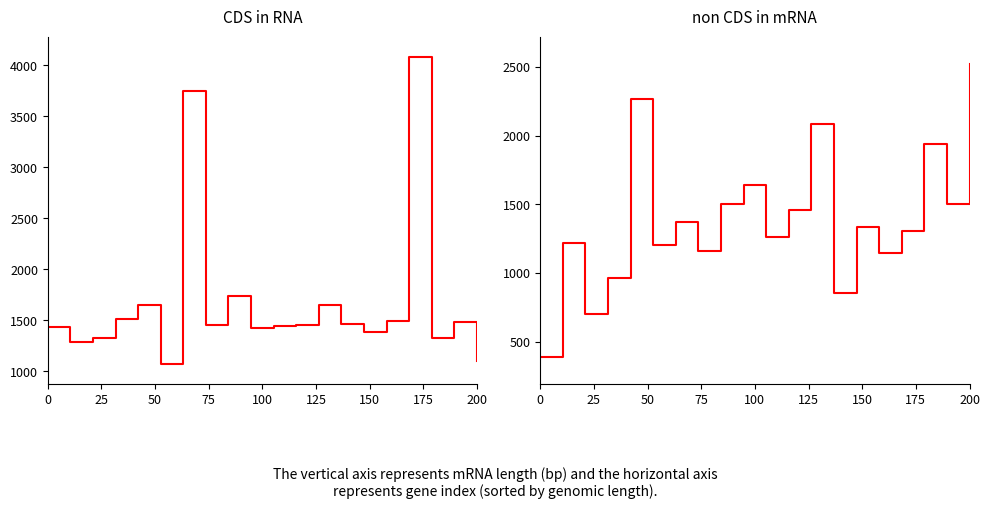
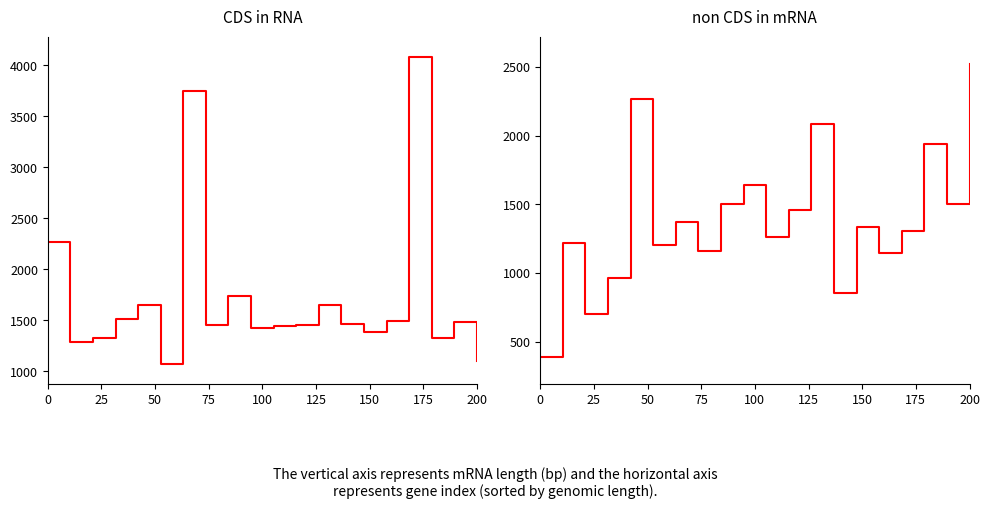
  {
    "CDS in RNA": {
-     "0": 1430,
+     "0": 2270,
      "200": 1100
    },
    "non CDS in mRNA": {
      "0": 390,
      "200": 2520
    }
  }
